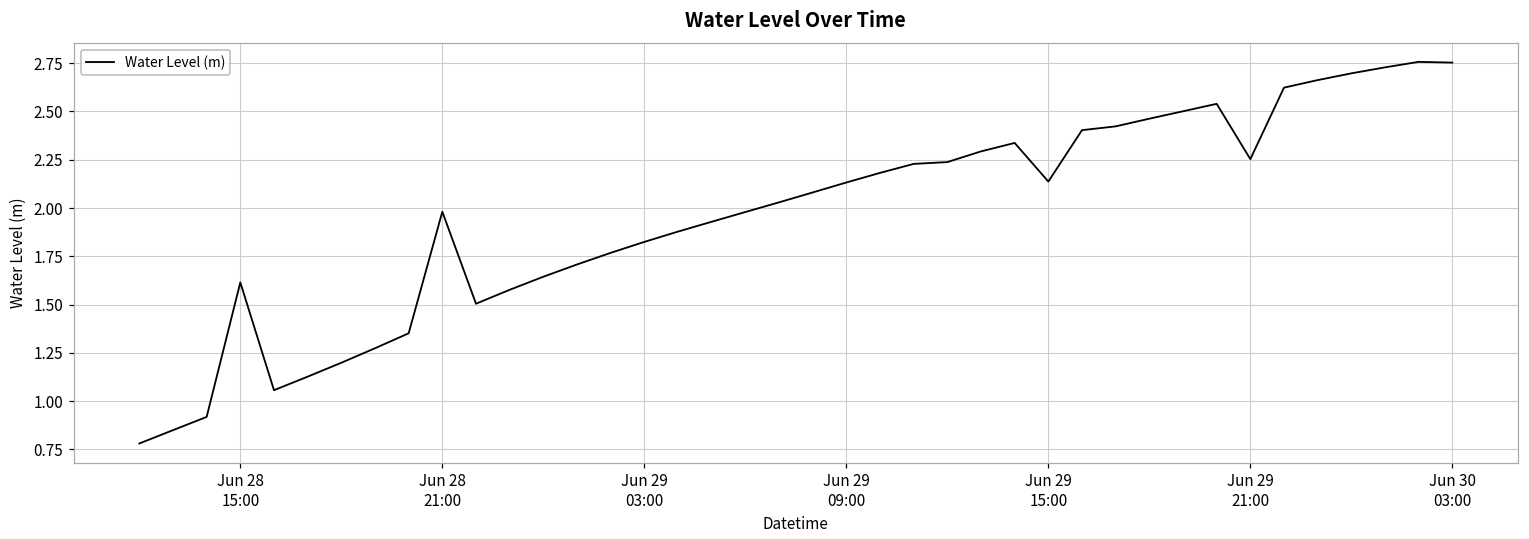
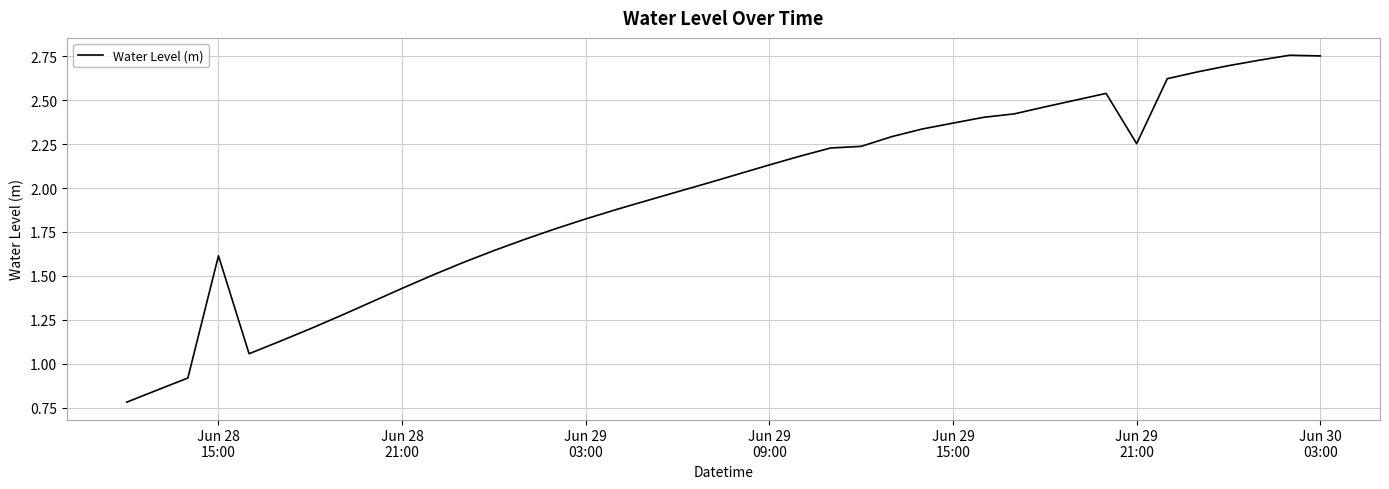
  {
    "Jun 28 15:00": 1.61,
-   "Jun 28 21:00": 1.98,
+   "Jun 28 21:00": 1.43,
    "Jun 29 03:00": 1.82,
    "Jun 29 09:00": 2.13,
-   "Jun 29 15:00": 2.14,
+   "Jun 29 15:00": 2.37,
    "Jun 29 21:00": 2.25,
    "Jun 30 03:00": 2.75
  }
